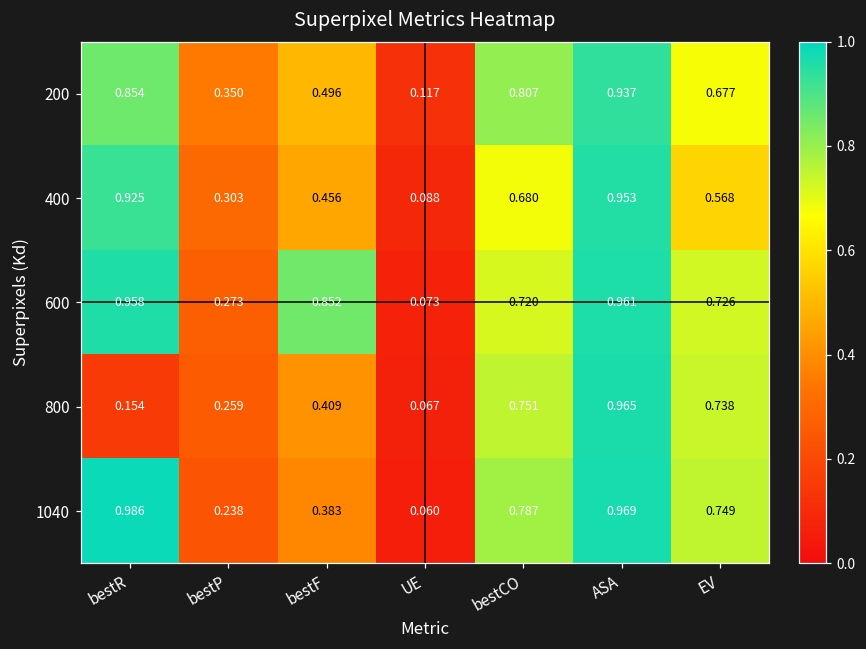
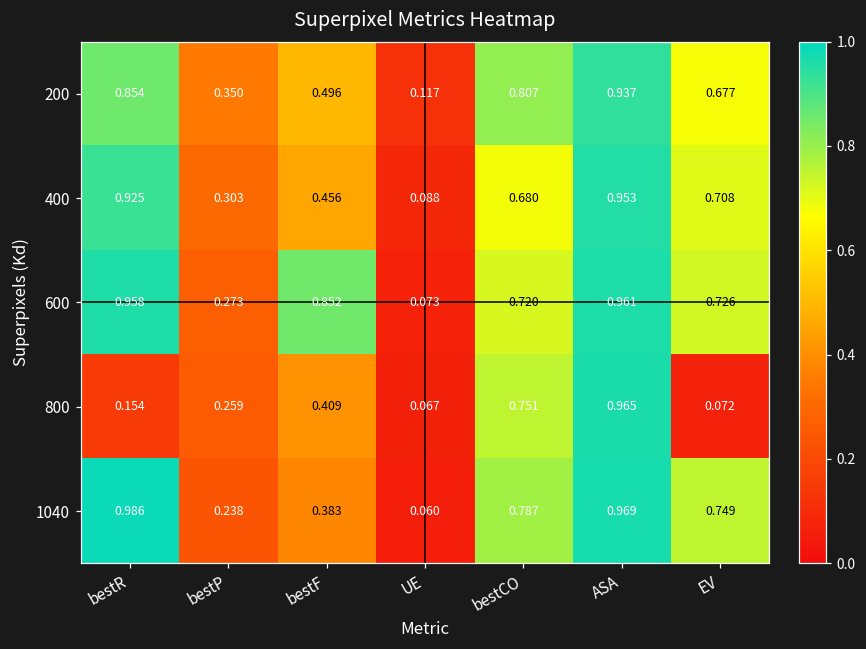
  {
    "200": {
      "bestR": 0.854,
      "bestP": 0.350,
      "bestF": 0.496,
      "UE": 0.117,
      "bestCO": 0.807,
      "ASA": 0.937,
      "EV": 0.677
    },
    "400": {
      "bestR": 0.925,
      "bestP": 0.303,
      "bestF": 0.456,
      "UE": 0.088,
      "bestCO": 0.680,
      "ASA": 0.953,
-     "EV": 0.568
+     "EV": 0.708
    },
    "600": {
      "bestR": 0.958,
      "bestP": 0.273,
      "bestF": 0.852,
      "UE": 0.073,
      "bestCO": 0.720,
      "ASA": 0.961,
      "EV": 0.726
    },
    "800": {
      "bestR": 0.154,
      "bestP": 0.259,
      "bestF": 0.409,
      "UE": 0.067,
      "bestCO": 0.751,
      "ASA": 0.965,
-     "EV": 0.738
+     "EV": 0.072
    },
    "1040": {
      "bestR": 0.986,
      "bestP": 0.238,
      "bestF": 0.383,
      "UE": 0.060,
      "bestCO": 0.787,
      "ASA": 0.969,
      "EV": 0.749
    }
  }
